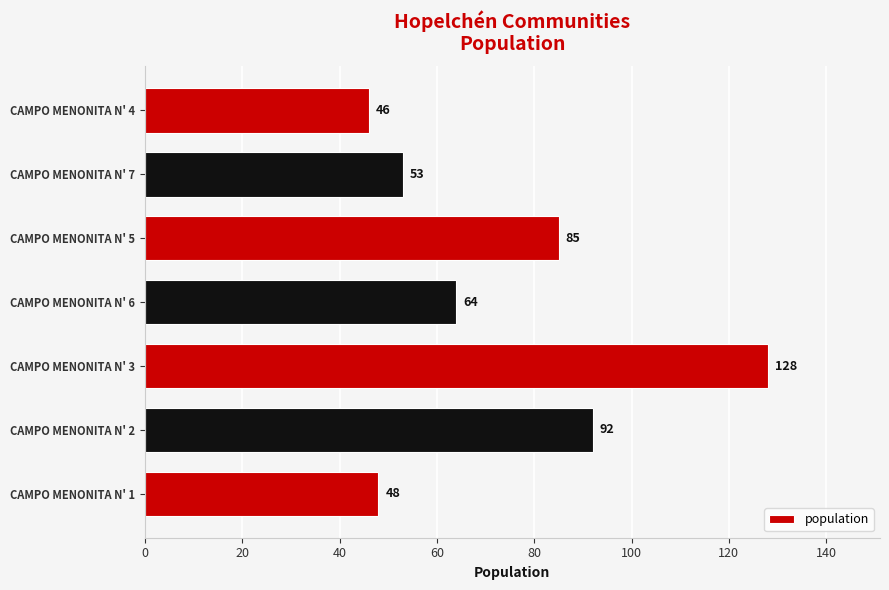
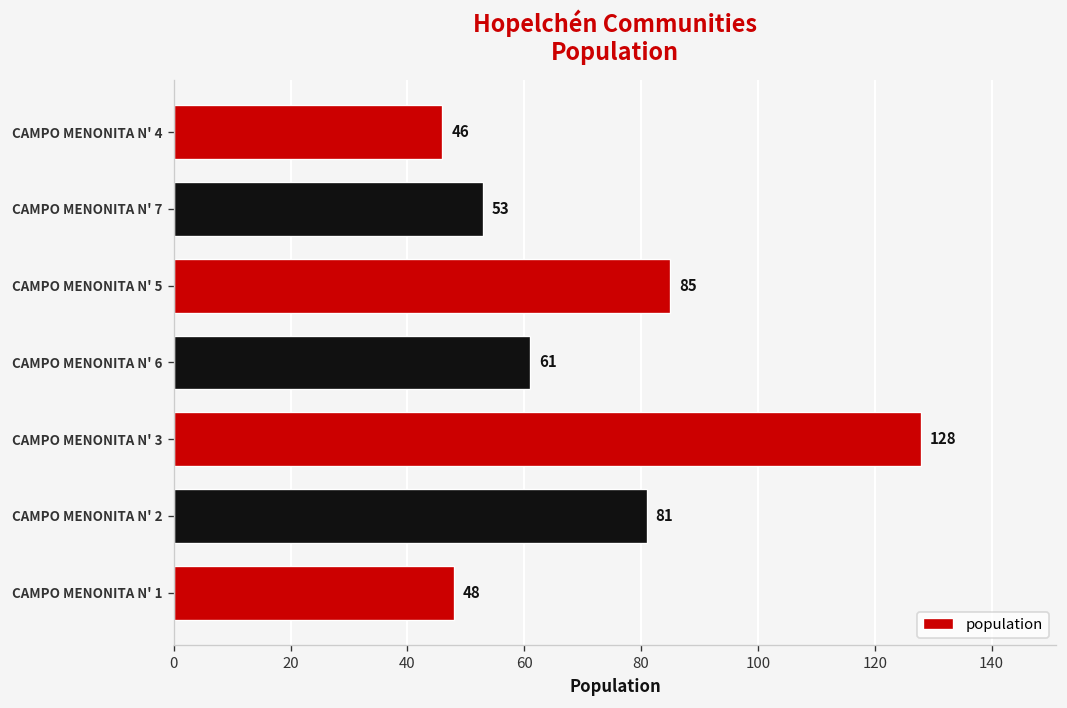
  {
    "CAMPO MENONITA N' 4": 46,
    "CAMPO MENONITA N' 7": 53,
    "CAMPO MENONITA N' 5": 85,
-   "CAMPO MENONITA N' 6": 64,
+   "CAMPO MENONITA N' 6": 61,
    "CAMPO MENONITA N' 3": 128,
-   "CAMPO MENONITA N' 2": 92,
+   "CAMPO MENONITA N' 2": 81,
    "CAMPO MENONITA N' 1": 48
  }
